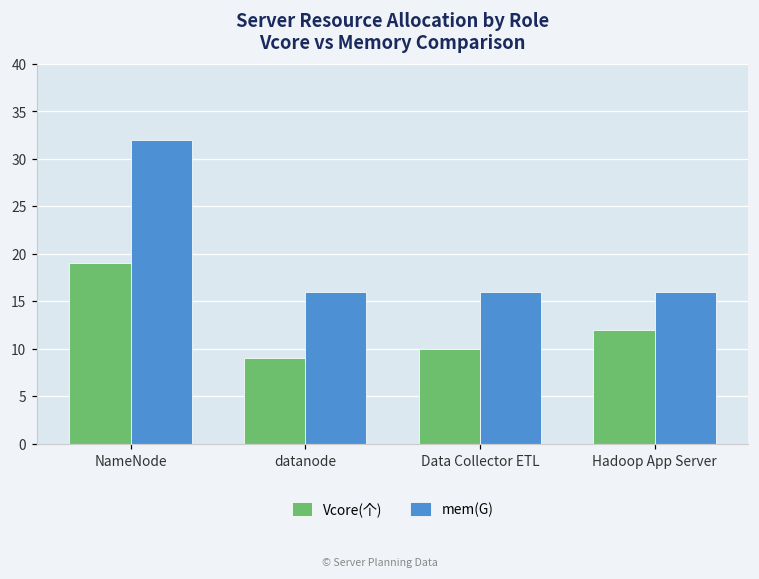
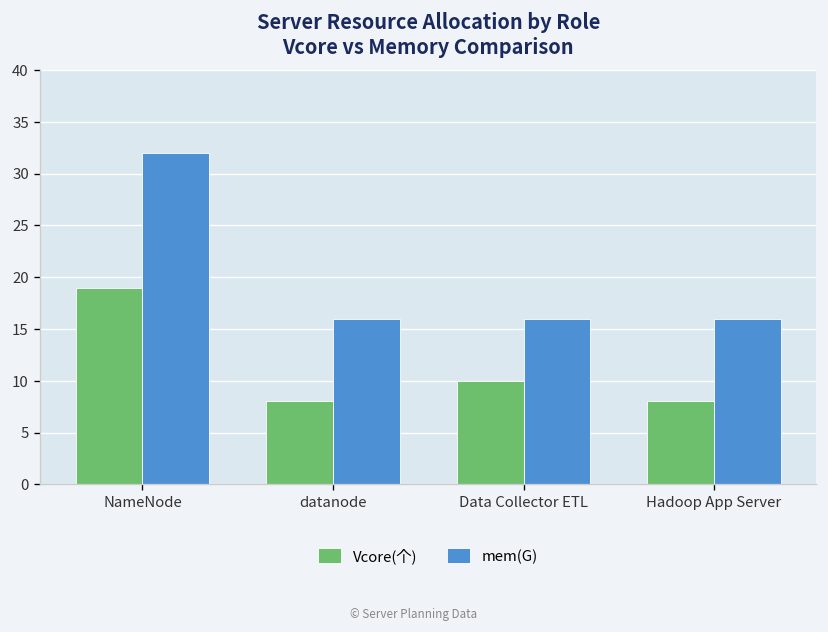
  {
    "Vcore(个)": {
      "NameNode": 19,
-     "datanode": 9,
+     "datanode": 8,
      "Data Collector ETL": 10,
-     "Hadoop App Server": 12
+     "Hadoop App Server": 8
    },
    "mem(G)": {
      "NameNode": 32,
      "datanode": 16,
      "Data Collector ETL": 16,
      "Hadoop App Server": 16
    }
  }
